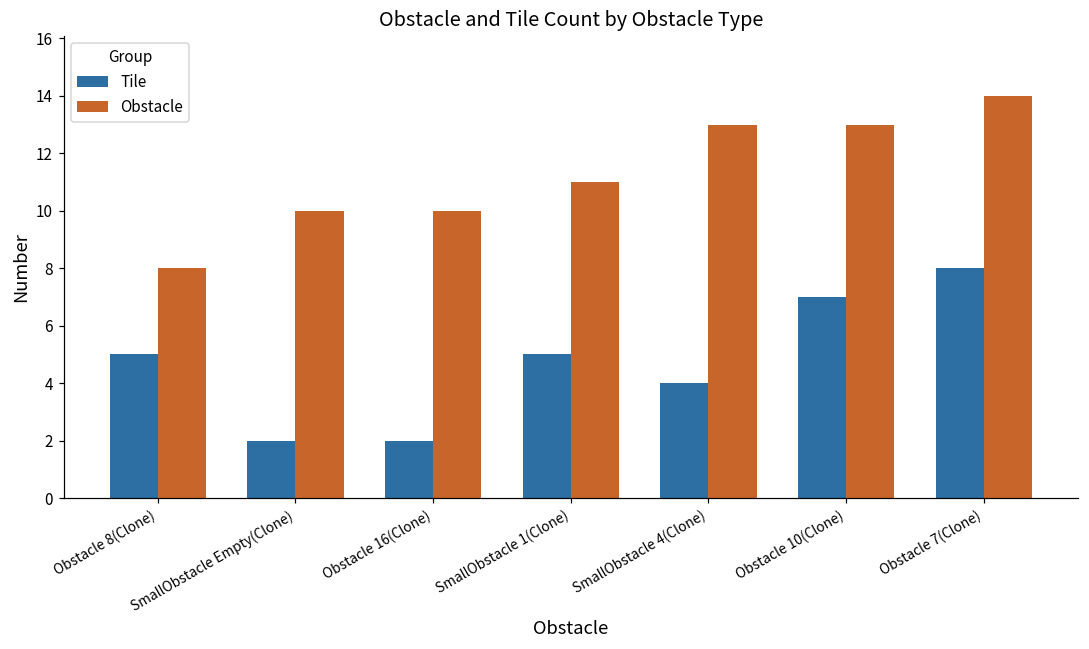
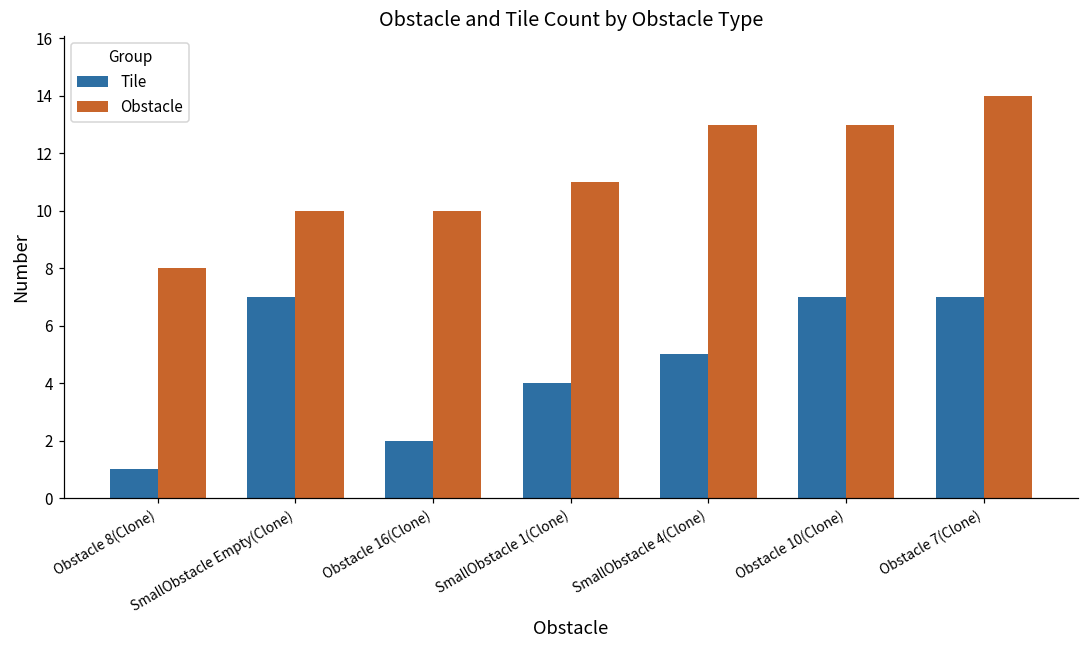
  {
    "Tile": {
-     "Obstacle 8(Clone)": 5,
-     "SmallObstacle Empty(Clone)": 2,
+     "Obstacle 8(Clone)": 1,
+     "SmallObstacle Empty(Clone)": 7,
      "Obstacle 16(Clone)": 2,
-     "SmallObstacle 1(Clone)": 5,
-     "SmallObstacle 4(Clone)": 4,
+     "SmallObstacle 1(Clone)": 4,
+     "SmallObstacle 4(Clone)": 5,
      "Obstacle 10(Clone)": 7,
-     "Obstacle 7(Clone)": 8
+     "Obstacle 7(Clone)": 7
    },
    "Obstacle": {
      "Obstacle 8(Clone)": 8,
      "SmallObstacle Empty(Clone)": 10,
      "Obstacle 16(Clone)": 10,
      "SmallObstacle 1(Clone)": 11,
      "SmallObstacle 4(Clone)": 13,
      "Obstacle 10(Clone)": 13,
      "Obstacle 7(Clone)": 14
    }
  }
